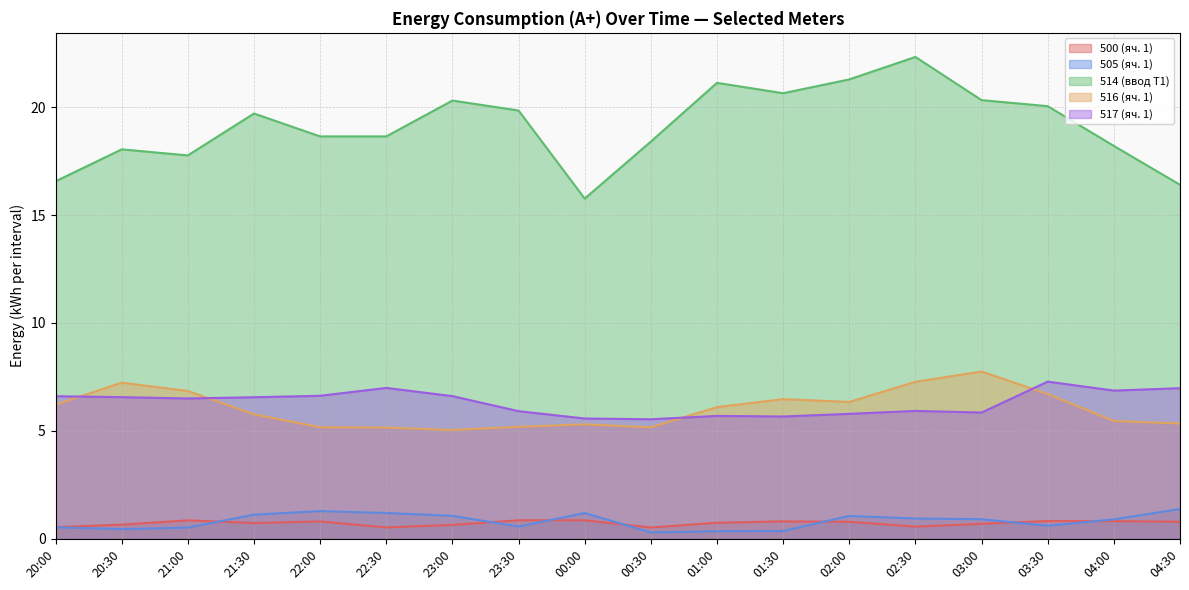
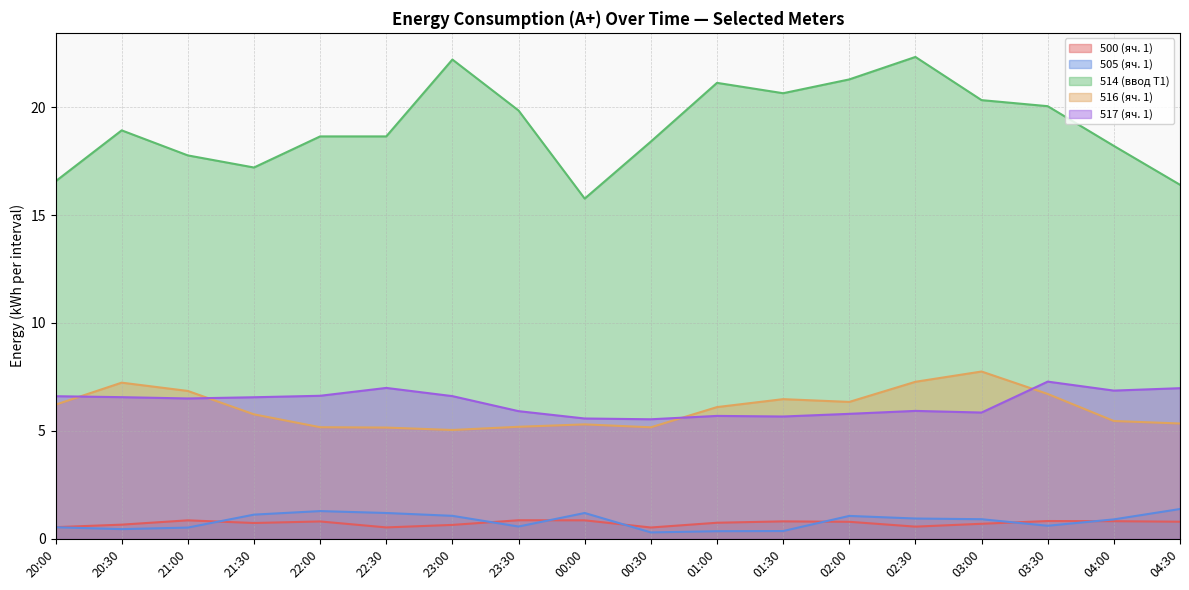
  {
    "514 (ввод Т1)": {
      "20:00": 16.6,
-     "20:30": 18.0,
+     "20:30": 18.9,
      "21:00": 17.8,
-     "21:30": 19.7,
+     "21:30": 17.2,
      "22:00": 18.6,
      "22:30": 18.6,
-     "23:00": 20.3,
+     "23:00": 22.2,
      "23:30": 19.8,
      "00:00": 15.8,
      "00:30": 18.4,
      "01:00": 21.1,
      "01:30": 20.6,
      "02:00": 21.3,
      "02:30": 22.3,
      "03:00": 20.3,
      "03:30": 20.0,
      "04:00": 18.2,
      "04:30": 16.4
    }
  }
